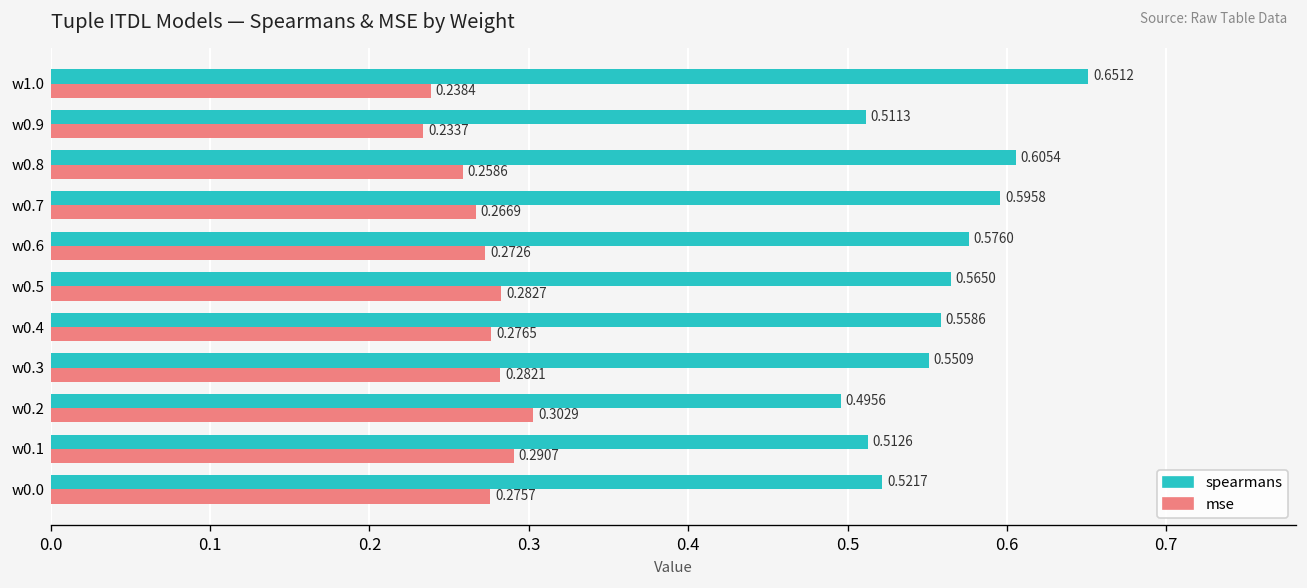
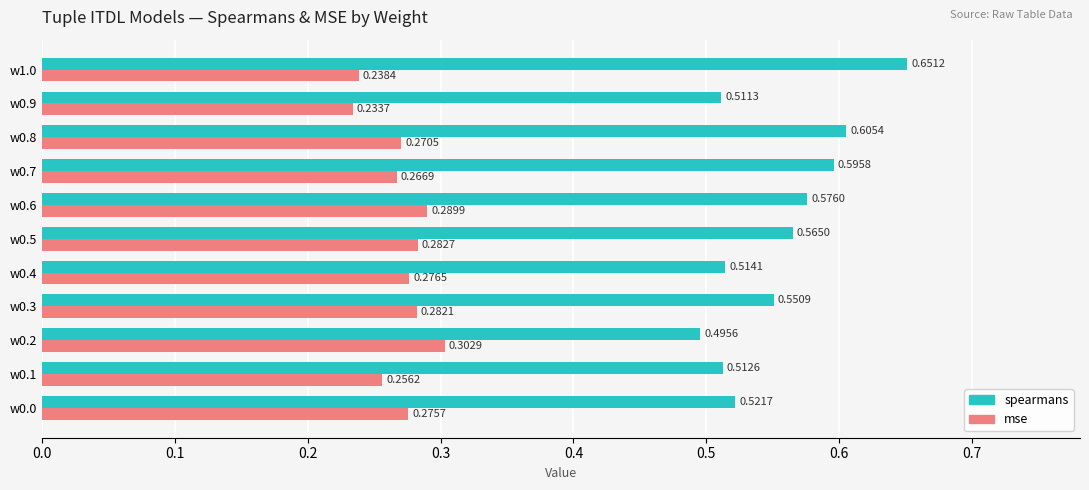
  {
    "spearmans": {
      "w1.0": 0.6512,
      "w0.9": 0.5113,
      "w0.8": 0.6054,
      "w0.7": 0.5958,
      "w0.6": 0.5760,
      "w0.5": 0.5650,
-     "w0.4": 0.5586,
+     "w0.4": 0.5141,
      "w0.3": 0.5509,
      "w0.2": 0.4956,
      "w0.1": 0.5126,
      "w0.0": 0.5217
    },
    "mse": {
      "w1.0": 0.2384,
      "w0.9": 0.2337,
-     "w0.8": 0.2586,
+     "w0.8": 0.2705,
      "w0.7": 0.2669,
-     "w0.6": 0.2726,
+     "w0.6": 0.2899,
      "w0.5": 0.2827,
      "w0.4": 0.2765,
      "w0.3": 0.2821,
      "w0.2": 0.3029,
-     "w0.1": 0.2907,
+     "w0.1": 0.2562,
      "w0.0": 0.2757
    }
  }
